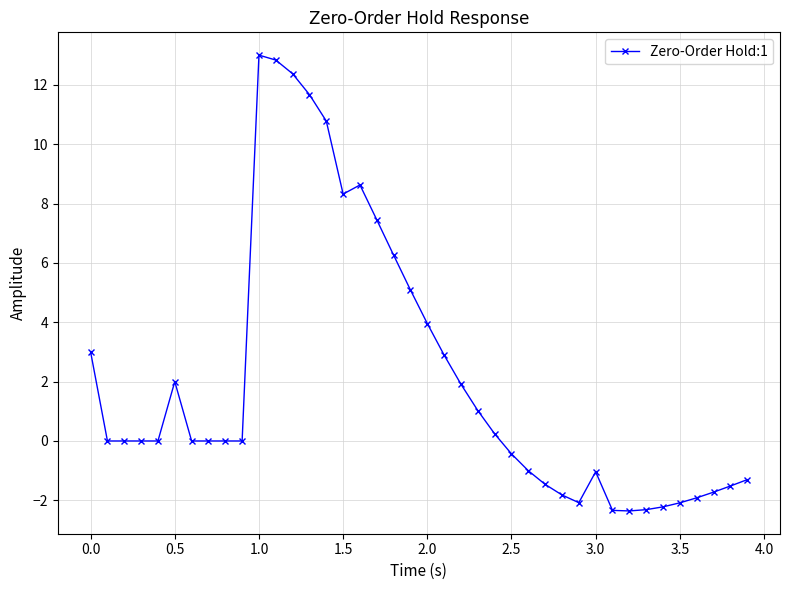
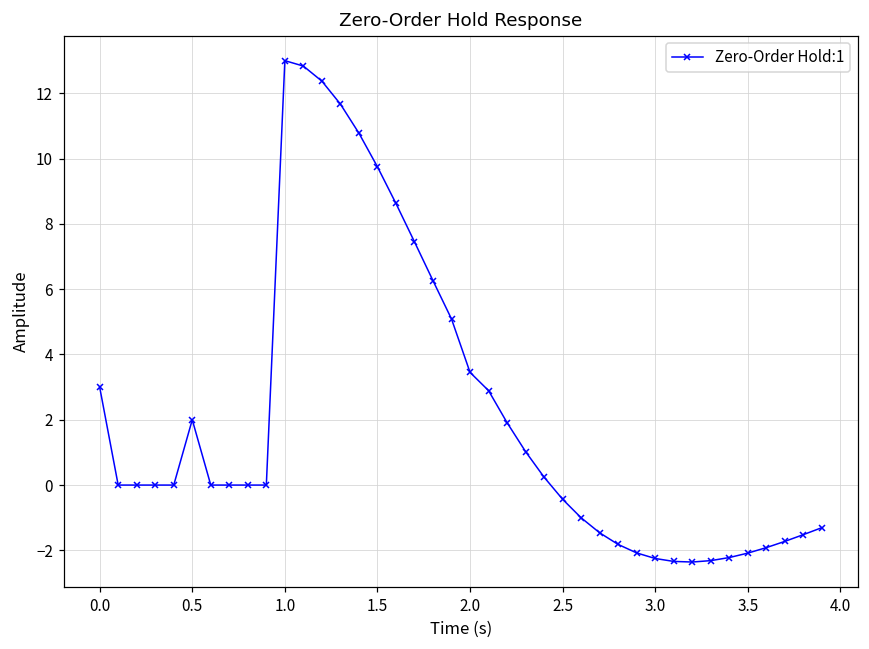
  {
    "0.0": 3.0,
    "0.5": 2.0,
    "1.0": 13.0,
-   "1.5": 8.3,
-   "2.0": 4.0,
+   "1.5": 9.7,
+   "2.0": 3.5,
    "2.5": -0.4,
-   "3.0": -1.0,
+   "3.0": -2.2,
    "3.5": -2.1
  }
